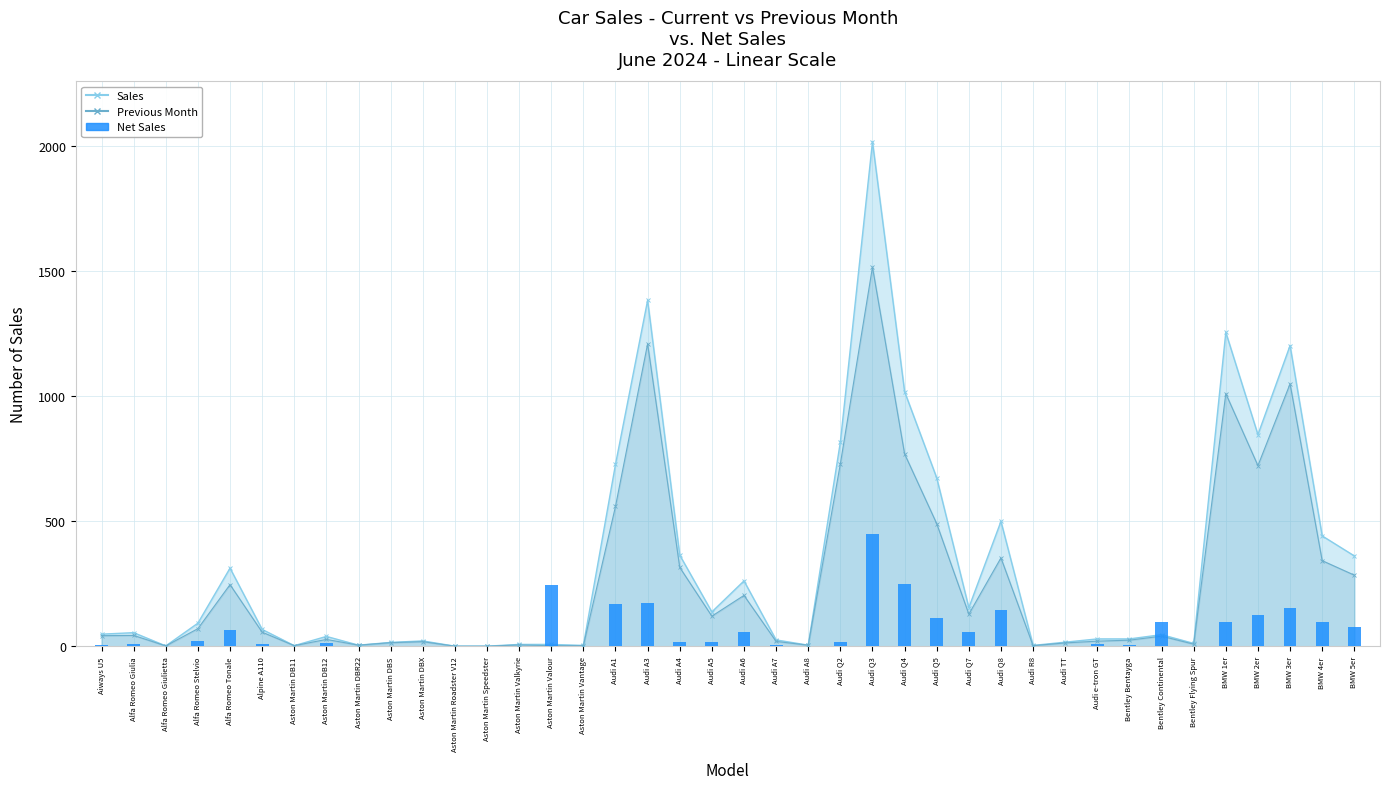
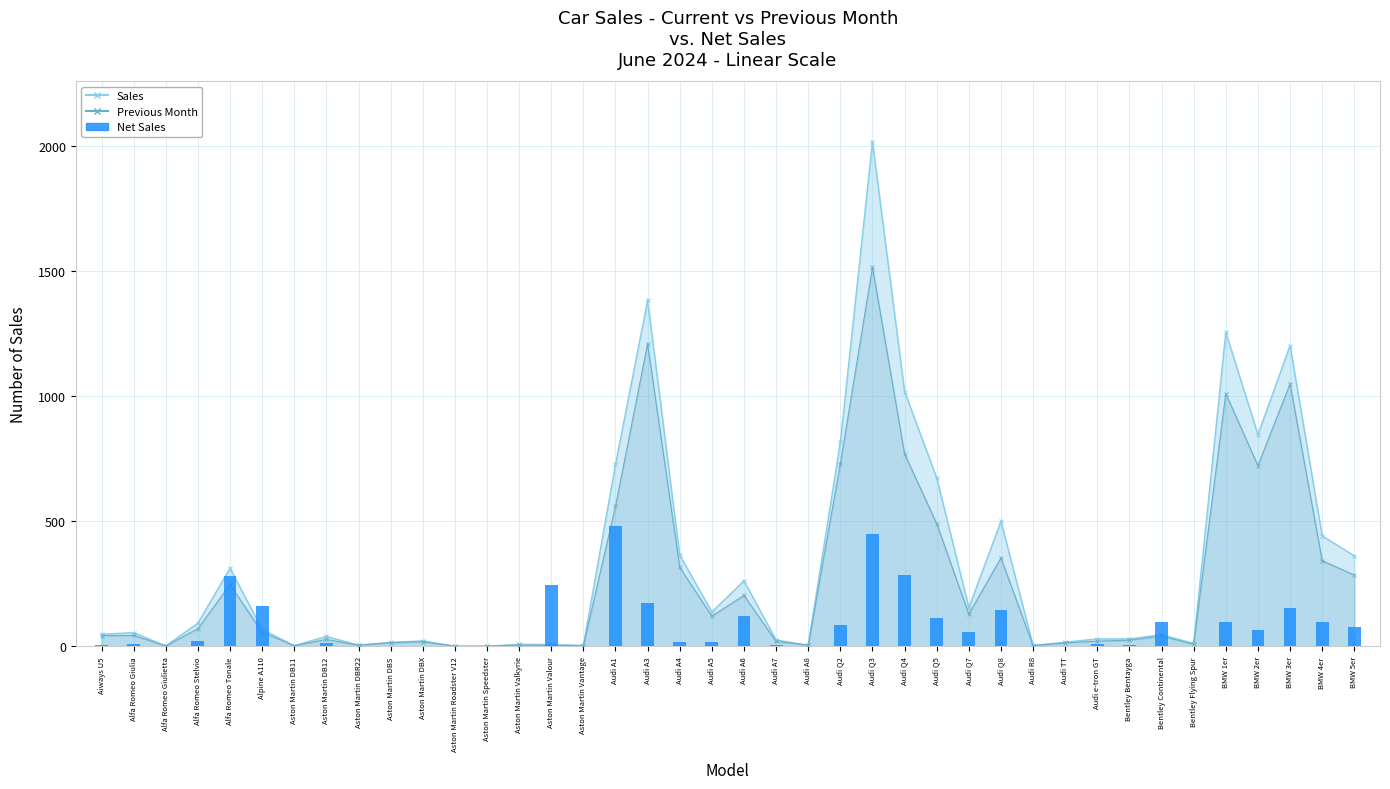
  {
    "Net Sales": {
      "Alfa Romeo Giulia": 10,
      "Alfa Romeo Giulietta": 0,
      "Alfa Romeo Stelvio": 20,
-     "Alfa Romeo Tonale": 70,
-     "Alpine A110": 10,
+     "Alfa Romeo Tonale": 280,
+     "Alpine A110": 160,
      "Aston Martin DB11": 0,
      "Aston Martin DB12": 10,
      "Aston Martin DBR22": 0,
      "Aston Martin Roadster V12": 0,
      "Aston Martin Speedster": 0,
      "Aston Martin Valour": 250,
-     "Audi A1": 170,
+     "Audi A1": 480,
      "Audi A3": 170,
      "Audi A4": 20,
      "Audi A5": 20,
-     "Audi A6": 60,
+     "Audi A6": 120,
      "Audi A8": 0,
-     "Audi Q2": 20,
+     "Audi Q2": 90,
      "Audi Q3": 450,
-     "Audi Q4": 250,
+     "Audi Q4": 290,
      "Audi Q5": 110,
      "Audi Q7": 60,
      "Audi Q8": 150,
      "Bentley Continental": 100,
      "BMW 1er": 100,
-     "BMW 2er": 120,
+     "BMW 2er": 60,
      "BMW 3er": 150,
      "BMW 4er": 100,
      "BMW 5er": 80
    }
  }
